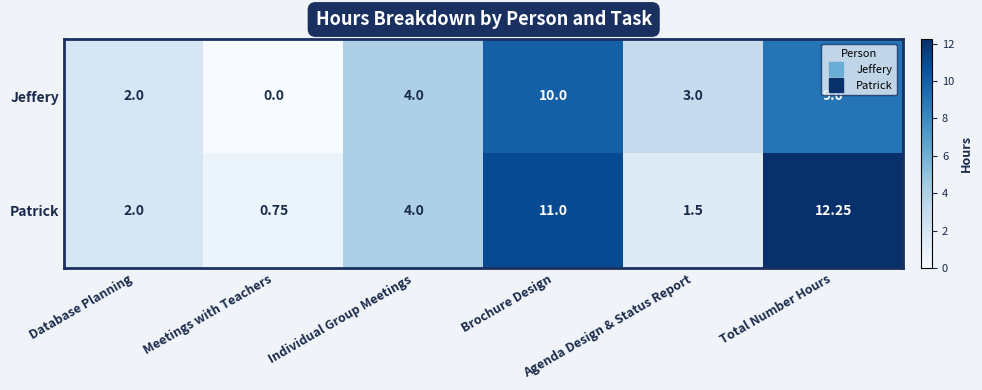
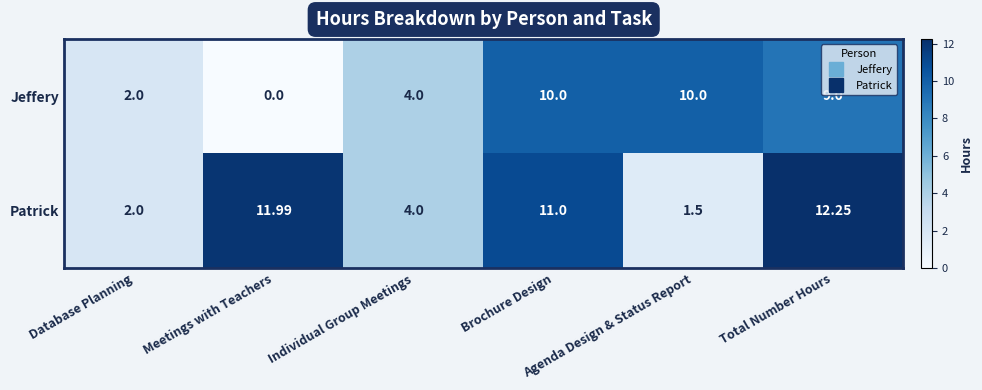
  {
    "Jeffery": {
      "Database Planning": 2.0,
      "Meetings with Teachers": 0.0,
      "Individual Group Meetings": 4.0,
      "Brochure Design": 10.0,
-     "Agenda Design & Status Report": 3.0
+     "Agenda Design & Status Report": 10.0
    },
    "Patrick": {
      "Database Planning": 2.0,
-     "Meetings with Teachers": 0.75,
+     "Meetings with Teachers": 11.99,
      "Individual Group Meetings": 4.0,
      "Brochure Design": 11.0,
      "Agenda Design & Status Report": 1.5,
      "Total Number Hours": 12.25
    }
  }
